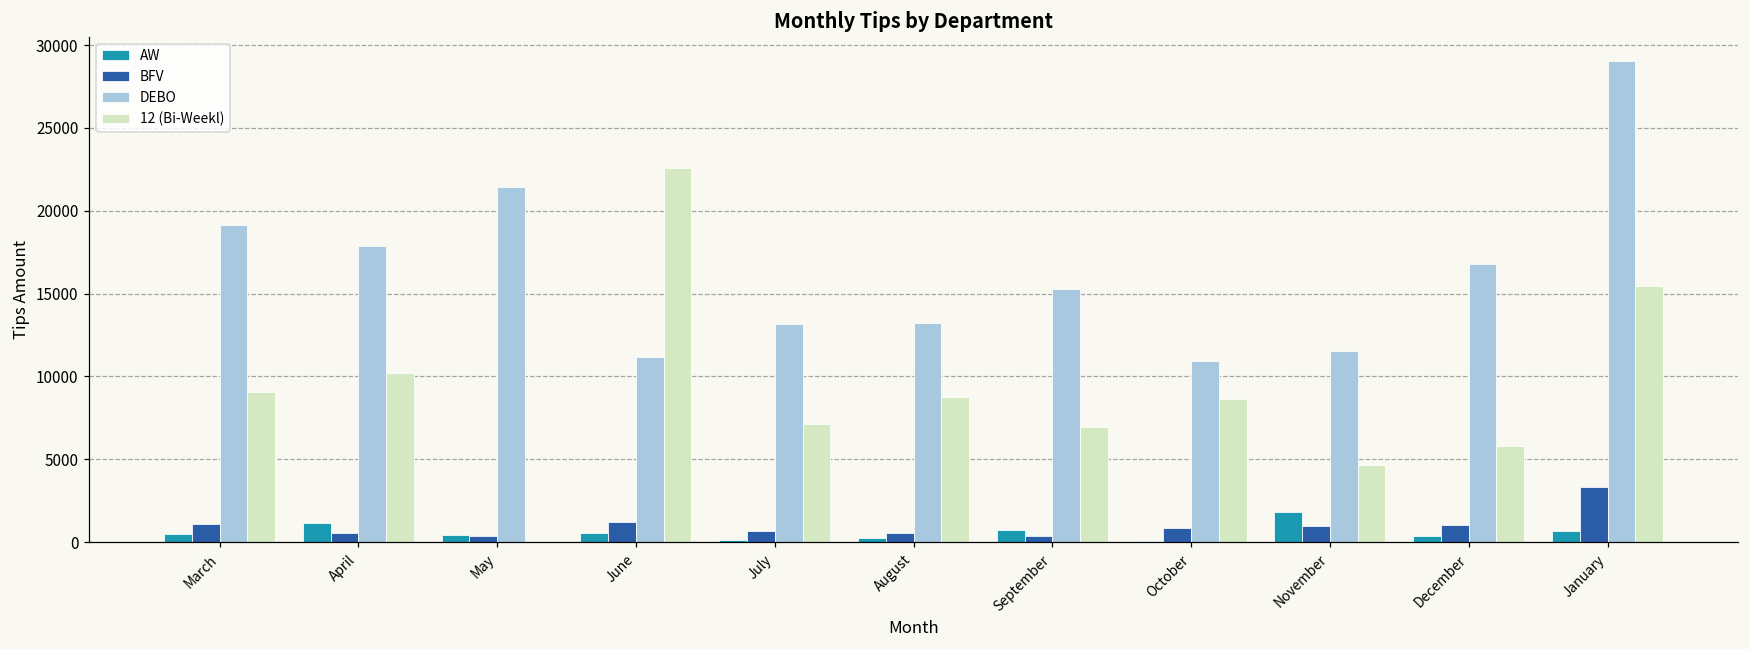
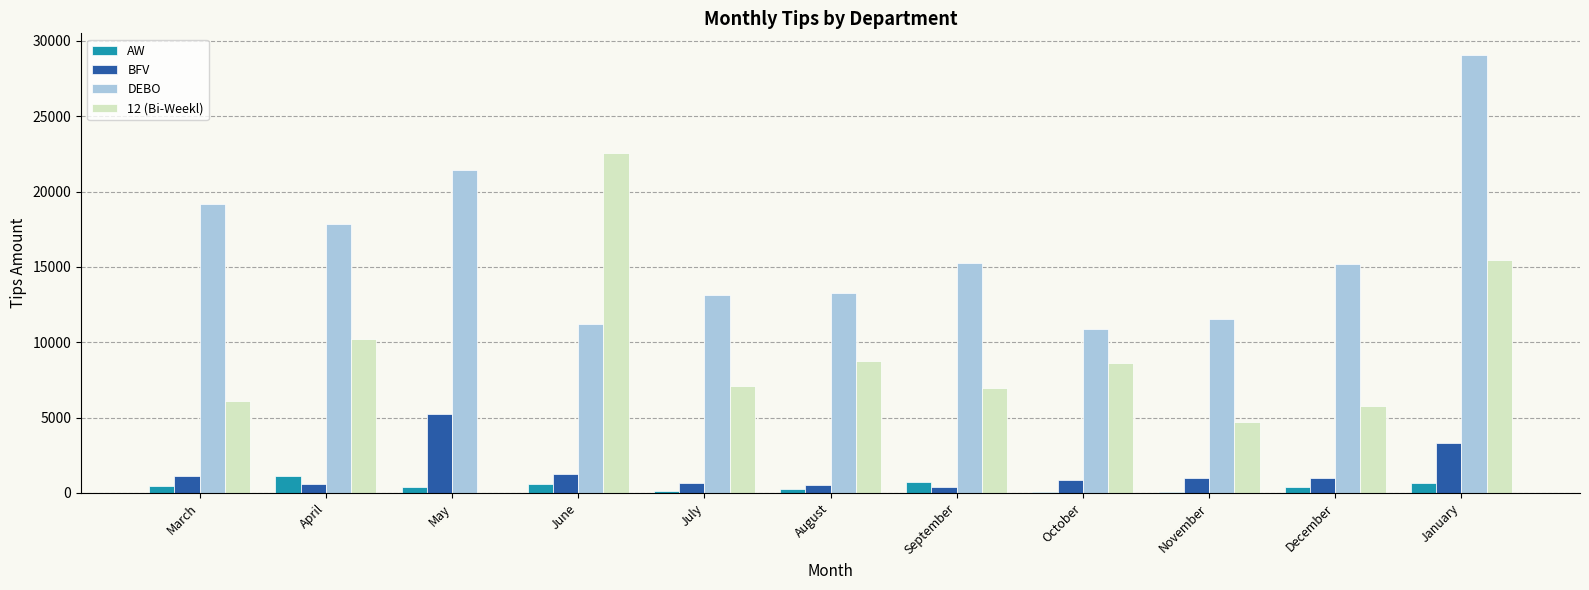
  {
    "AW": {
      "March": 500,
      "April": 1100,
      "May": 400,
      "June": 600,
      "August": 300,
      "September": 700,
-     "November": 1800,
+     "November": 0,
      "December": 400,
      "January": 700
    },
    "BFV": {
      "March": 1100,
      "April": 600,
-     "May": 400,
+     "May": 5200,
      "June": 1200,
      "July": 700,
      "August": 500,
      "September": 400,
      "October": 800,
      "November": 1000,
      "December": 1000,
      "January": 3300
    },
    "DEBO": {
      "March": 19200,
      "April": 17900,
      "May": 21500,
      "June": 11200,
      "July": 13200,
      "August": 13200,
      "September": 15300,
      "October": 10900,
      "November": 11500,
-     "December": 16800,
+     "December": 15200,
      "January": 29100
    },
    "12 (Bi-Weekl)": {
-     "March": 9100,
+     "March": 6100,
      "April": 10200,
      "May": 0,
      "June": 22600,
      "July": 7100,
      "August": 8700,
      "September": 6900,
      "October": 8600,
      "November": 4700,
      "December": 5800,
      "January": 15500
    }
  }
